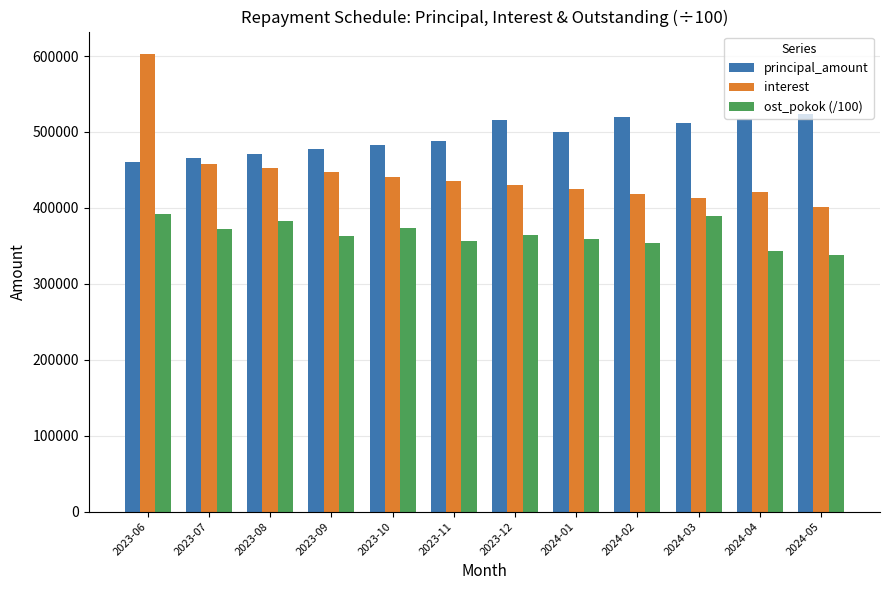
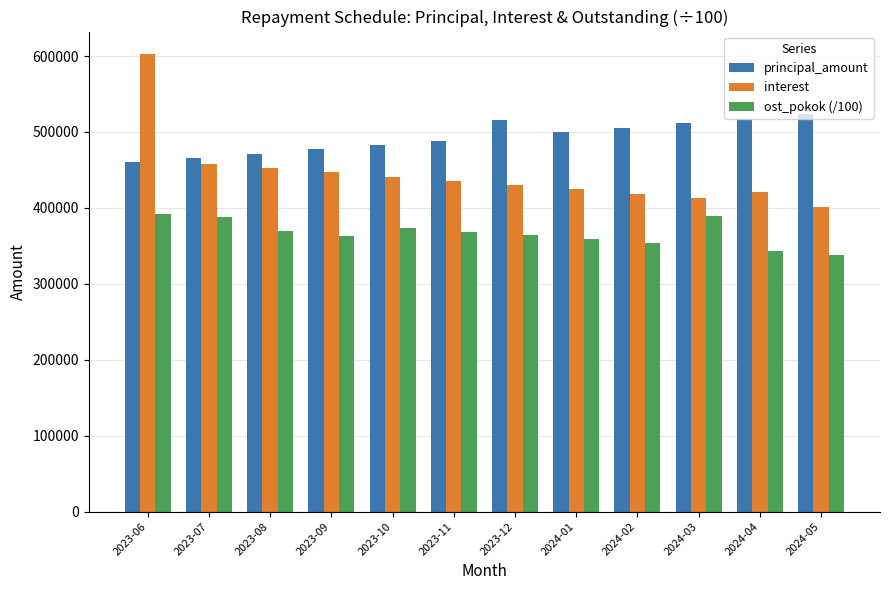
  {
    "principal_amount": {
      "2023-06": 460000,
      "2023-07": 470000,
      "2023-08": 470000,
      "2023-09": 480000,
      "2023-10": 480000,
      "2023-11": 490000,
      "2023-12": 520000,
      "2024-01": 500000,
-     "2024-02": 520000,
+     "2024-02": 510000,
      "2024-03": 510000,
      "2024-04": 520000
    },
    "interest": {
      "2023-06": 600000,
      "2023-07": 460000,
      "2023-08": 450000,
      "2023-09": 450000,
      "2023-10": 440000,
      "2023-11": 440000,
      "2023-12": 430000,
      "2024-01": 420000,
      "2024-02": 420000,
      "2024-03": 410000,
      "2024-04": 420000,
      "2024-05": 400000
    },
    "ost_pokok (/100)": {
      "2023-06": 390000,
-     "2023-07": 370000,
-     "2023-08": 380000,
+     "2023-07": 390000,
+     "2023-08": 370000,
      "2023-09": 360000,
      "2023-10": 370000,
-     "2023-11": 360000,
+     "2023-11": 370000,
      "2023-12": 360000,
      "2024-01": 360000,
      "2024-02": 350000,
      "2024-03": 390000,
      "2024-04": 340000,
      "2024-05": 340000
    }
  }
